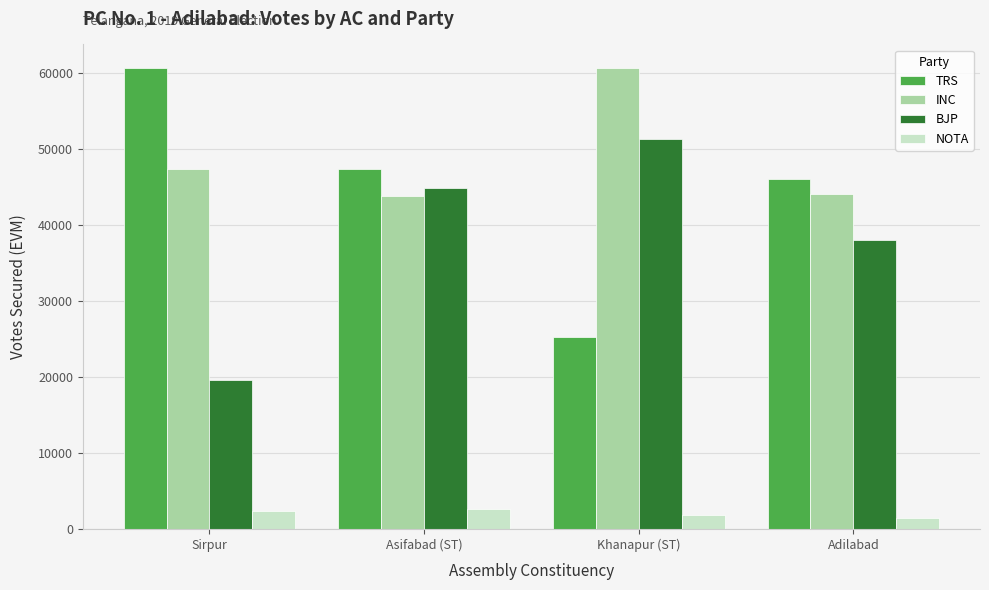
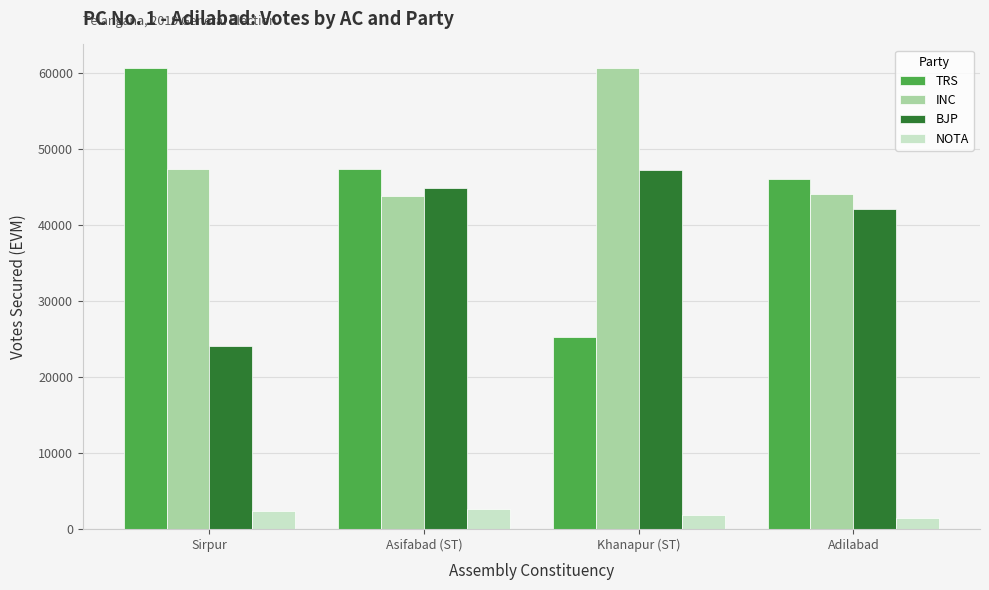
  {
    "TRS": {
      "Sirpur": 61000,
      "Asifabad (ST)": 47000,
      "Khanapur (ST)": 25000,
      "Adilabad": 46000
    },
    "BJP": {
-     "Sirpur": 20000,
+     "Sirpur": 24000,
      "Asifabad (ST)": 45000,
-     "Khanapur (ST)": 51000,
-     "Adilabad": 38000
+     "Khanapur (ST)": 47000,
+     "Adilabad": 42000
    }
  }
